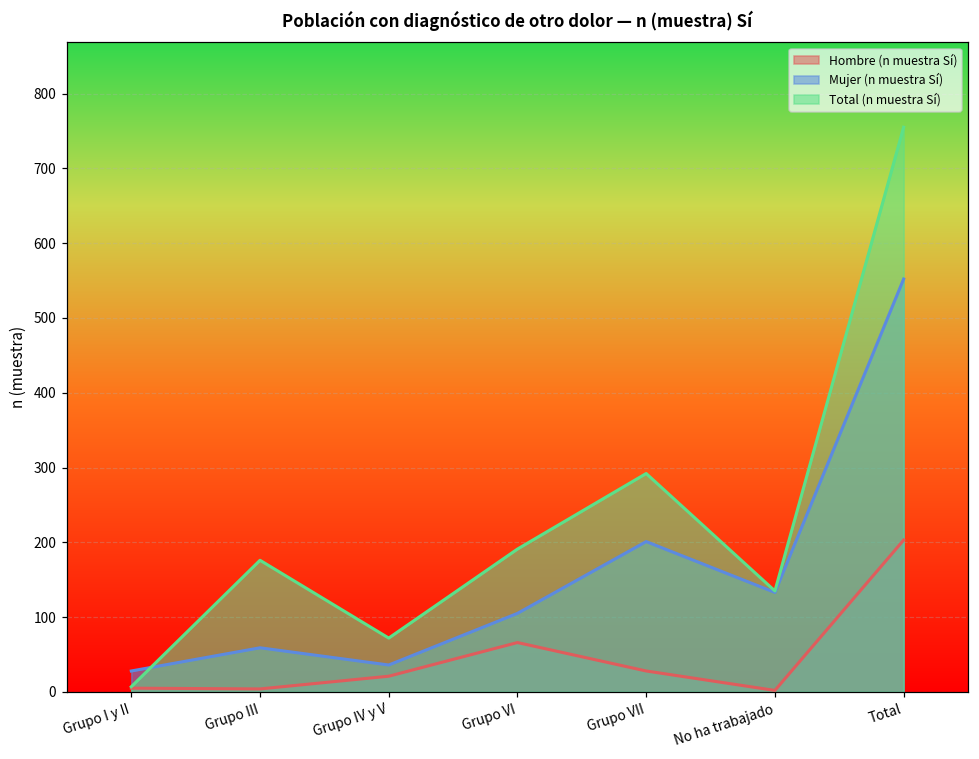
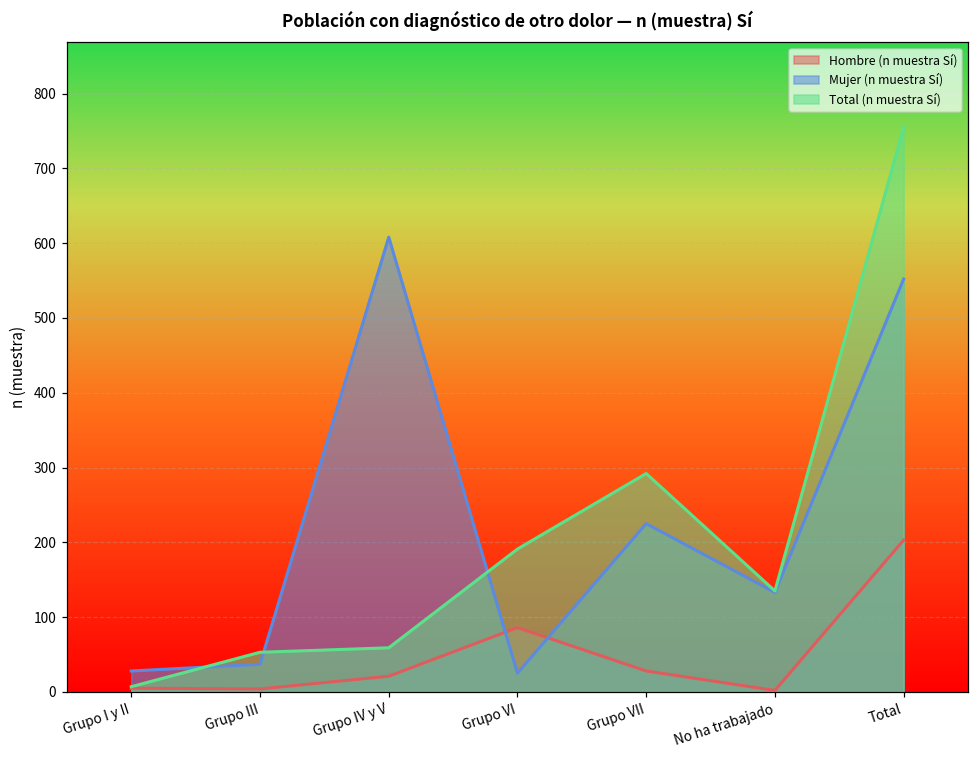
  {
    "Hombre (n muestra Sí)": {
      "Grupo III": 0,
      "Grupo IV y V": 20,
-     "Grupo VI": 70,
+     "Grupo VI": 90,
      "Grupo VII": 30,
      "No ha trabajado": 0,
      "Total": 200
    },
    "Mujer (n muestra Sí)": {
      "Grupo I y II": 30,
-     "Grupo III": 60,
-     "Grupo IV y V": 40,
-     "Grupo VI": 110,
-     "Grupo VII": 200,
+     "Grupo III": 40,
+     "Grupo IV y V": 610,
+     "Grupo VI": 30,
+     "Grupo VII": 230,
      "Total": 550
    },
    "Total (n muestra Sí)": {
-     "Grupo III": 180,
-     "Grupo IV y V": 70,
+     "Grupo III": 50,
+     "Grupo IV y V": 60,
      "Grupo VI": 190,
      "Grupo VII": 290,
      "Total": 760
    }
  }
